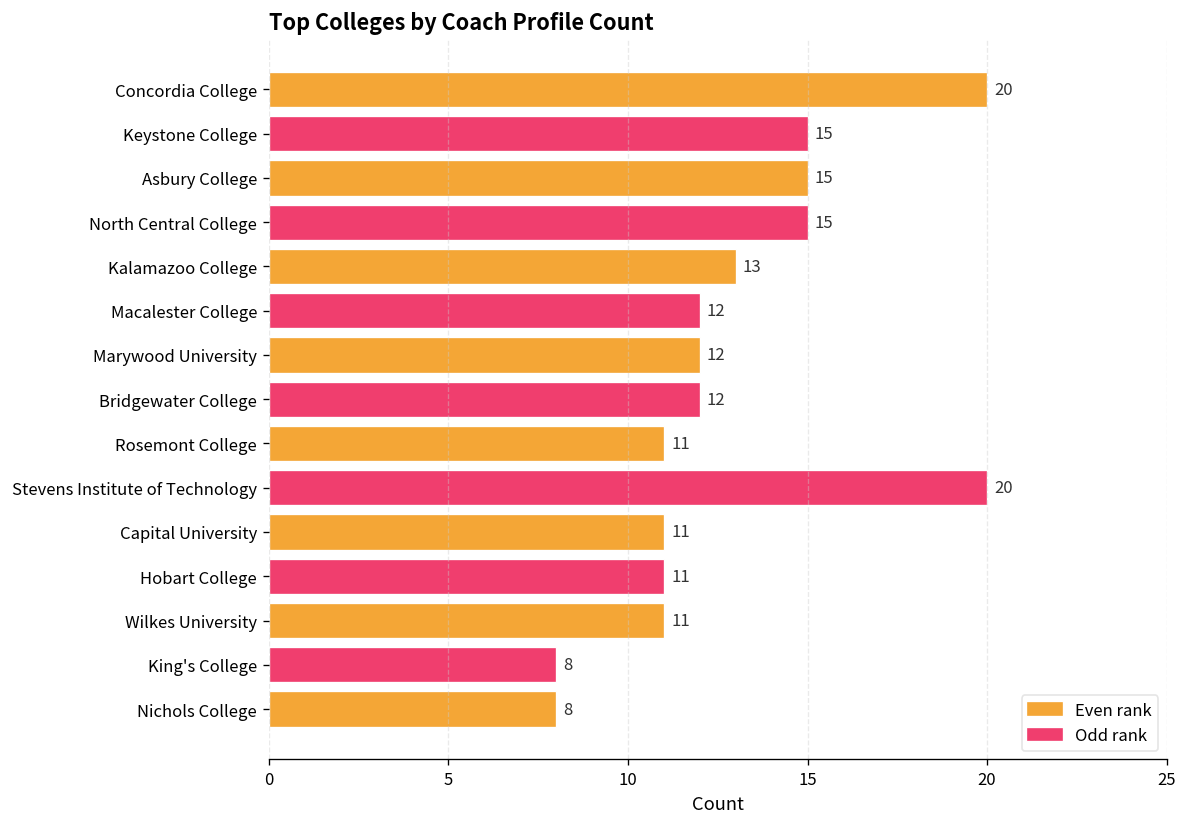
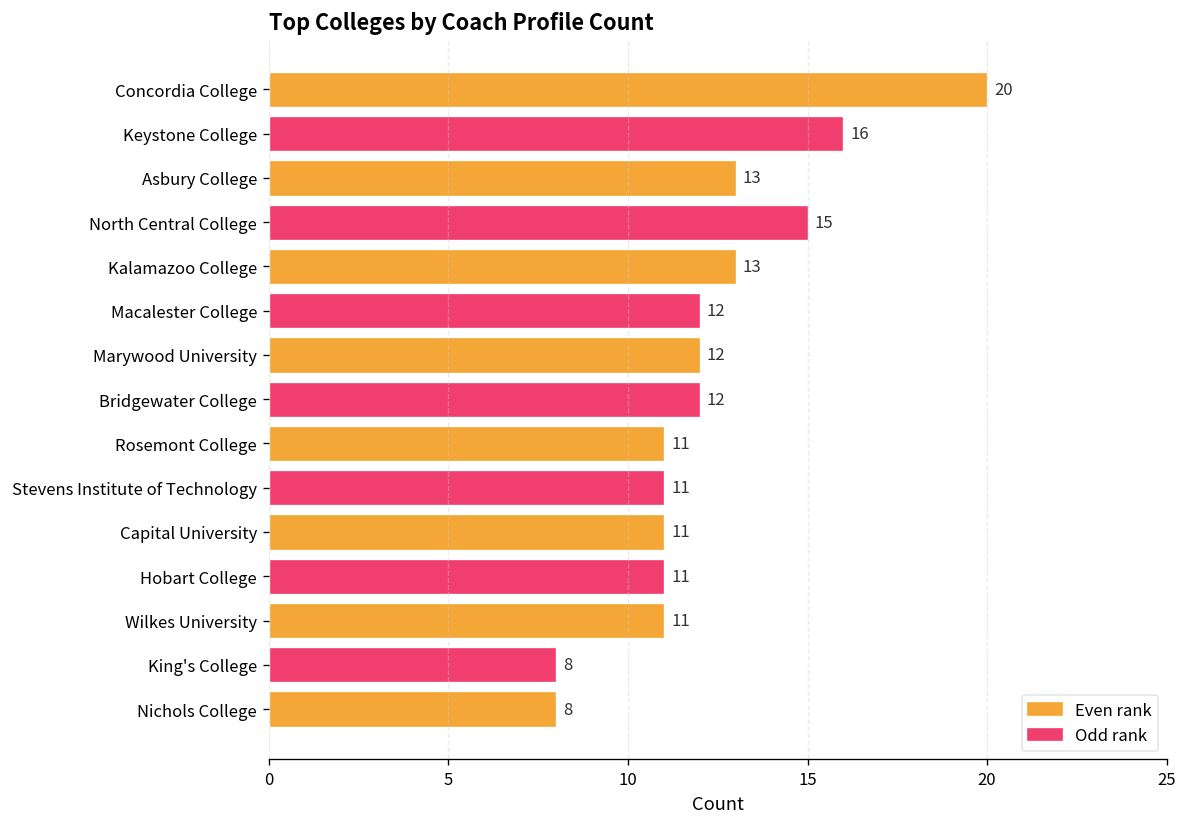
  {
    "Concordia College": 20,
-   "Keystone College": 15,
-   "Asbury College": 15,
+   "Keystone College": 16,
+   "Asbury College": 13,
    "North Central College": 15,
    "Kalamazoo College": 13,
    "Macalester College": 12,
    "Marywood University": 12,
    "Bridgewater College": 12,
    "Rosemont College": 11,
-   "Stevens Institute of Technology": 20,
+   "Stevens Institute of Technology": 11,
    "Capital University": 11,
    "Hobart College": 11,
    "Wilkes University": 11,
    "King's College": 8,
    "Nichols College": 8
  }
